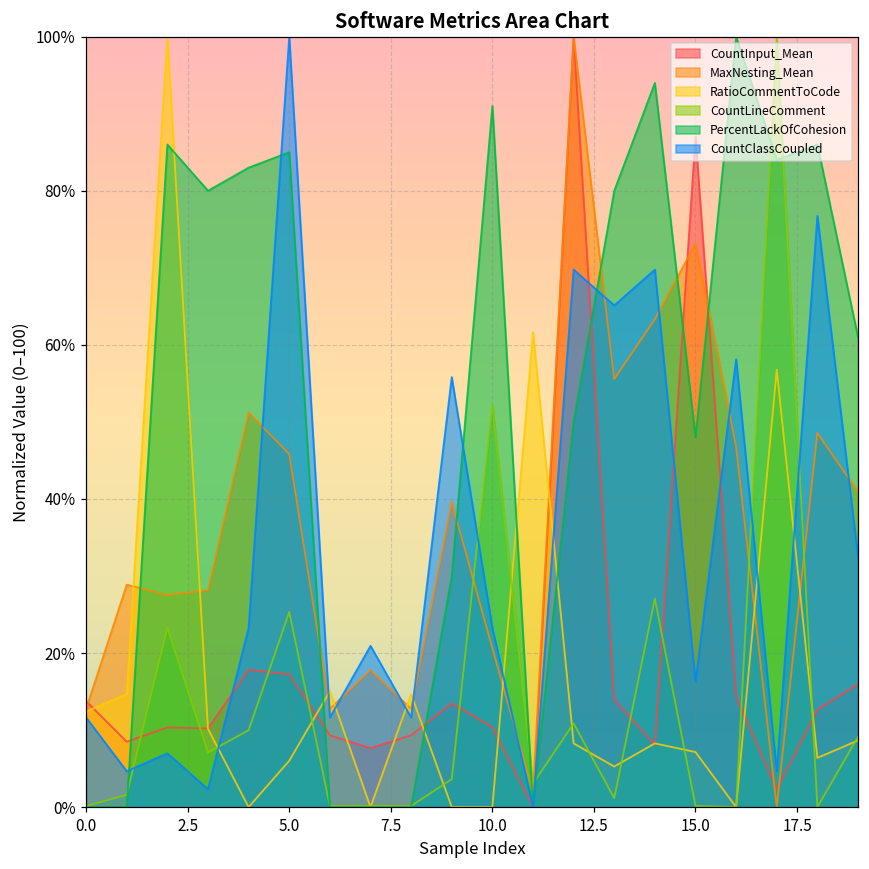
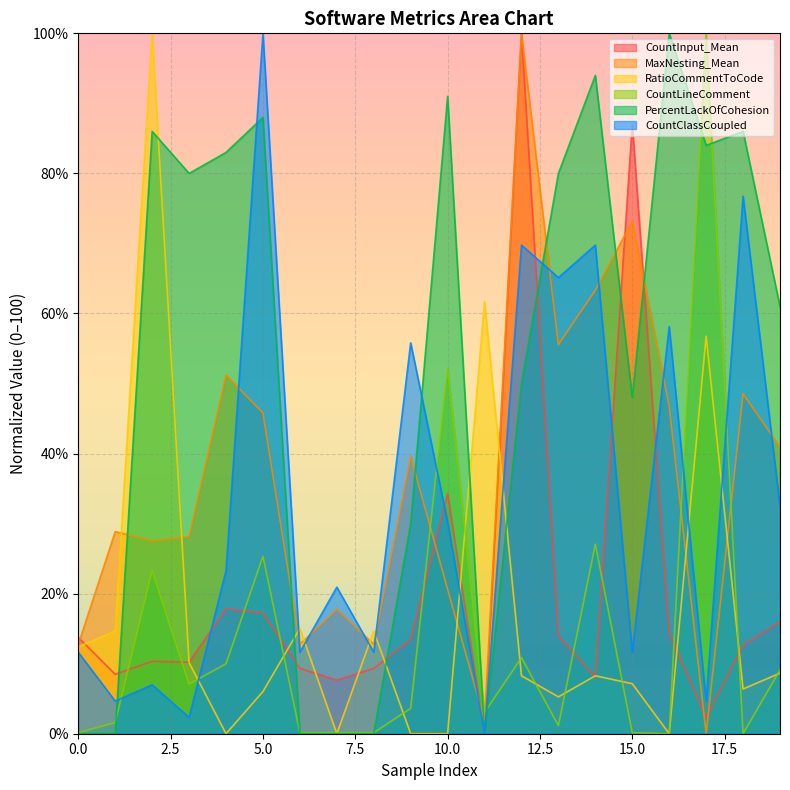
  {
    "CountInput_Mean": {
      "0.0": "14%",
      "5.0": "17%",
-     "10.0": "10%"
+     "10.0": "34%"
    },
    "CountLineComment": {
      "5.0": "25%",
      "10.0": "52%",
      "15.0": "0%"
    },
    "PercentLackOfCohesion": {
-     "5.0": "85%",
+     "5.0": "88%",
      "10.0": "91%",
      "15.0": "48%"
    },
    "CountClassCoupled": {
      "0.0": "12%",
      "5.0": "100%",
-     "10.0": "23%",
-     "15.0": "16%"
+     "10.0": "30%",
+     "15.0": "12%"
    }
  }
